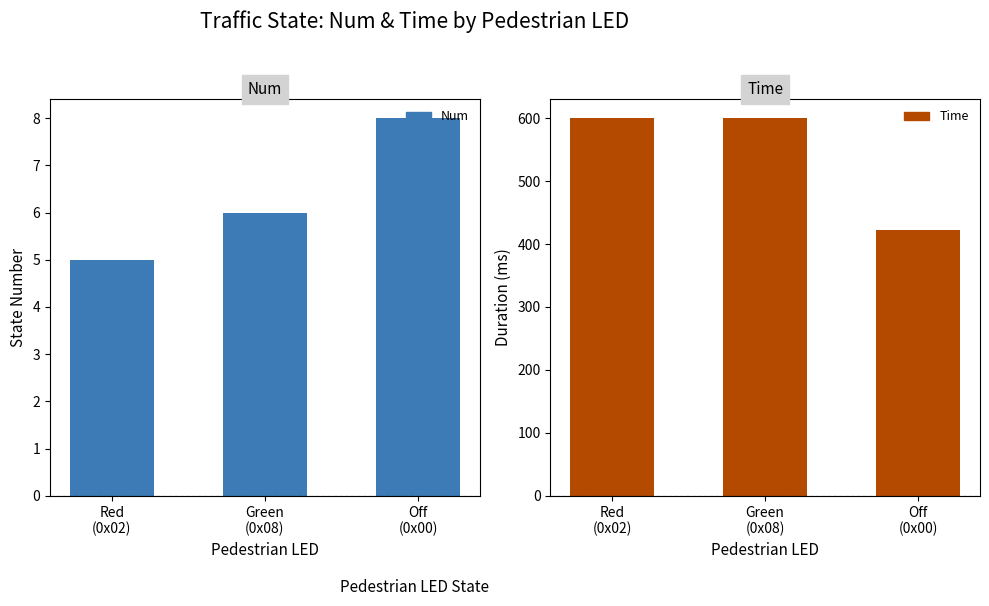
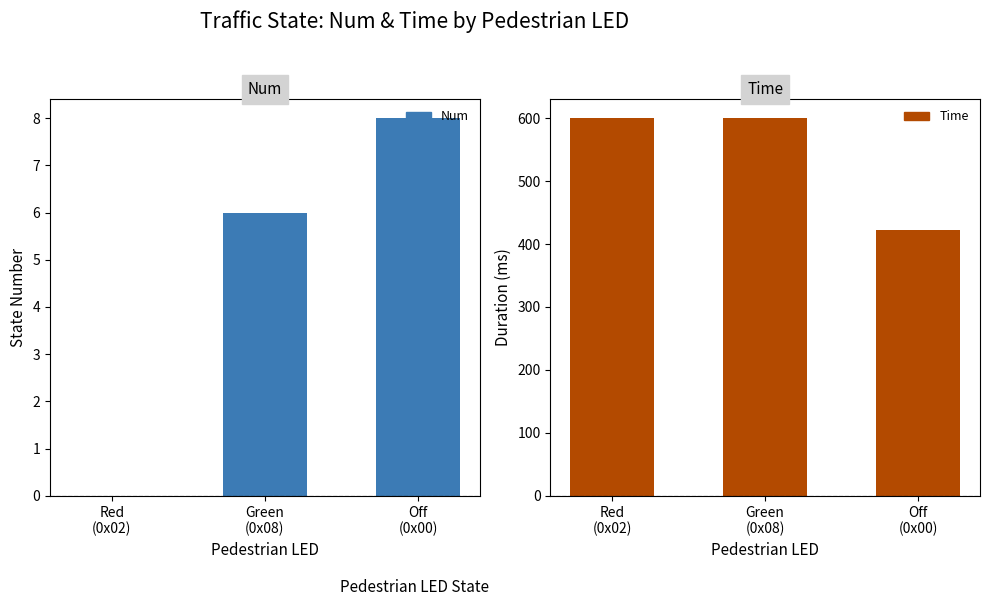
  {
    "Num": {
-     "Red (0x02)": 5,
+     "Red (0x02)": 0,
      "Green (0x08)": 6,
      "Off (0x00)": 8
    },
    "Time": {
      "Red (0x02)": 600,
      "Green (0x08)": 600,
      "Off (0x00)": 420
    }
  }
